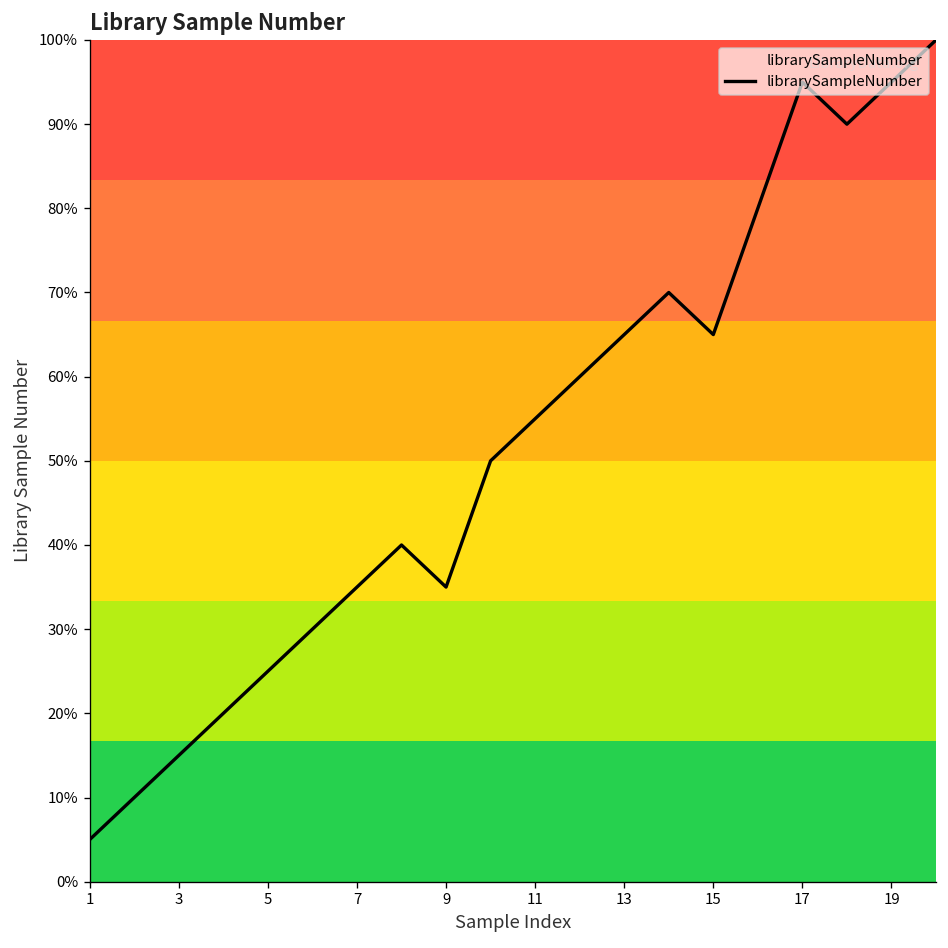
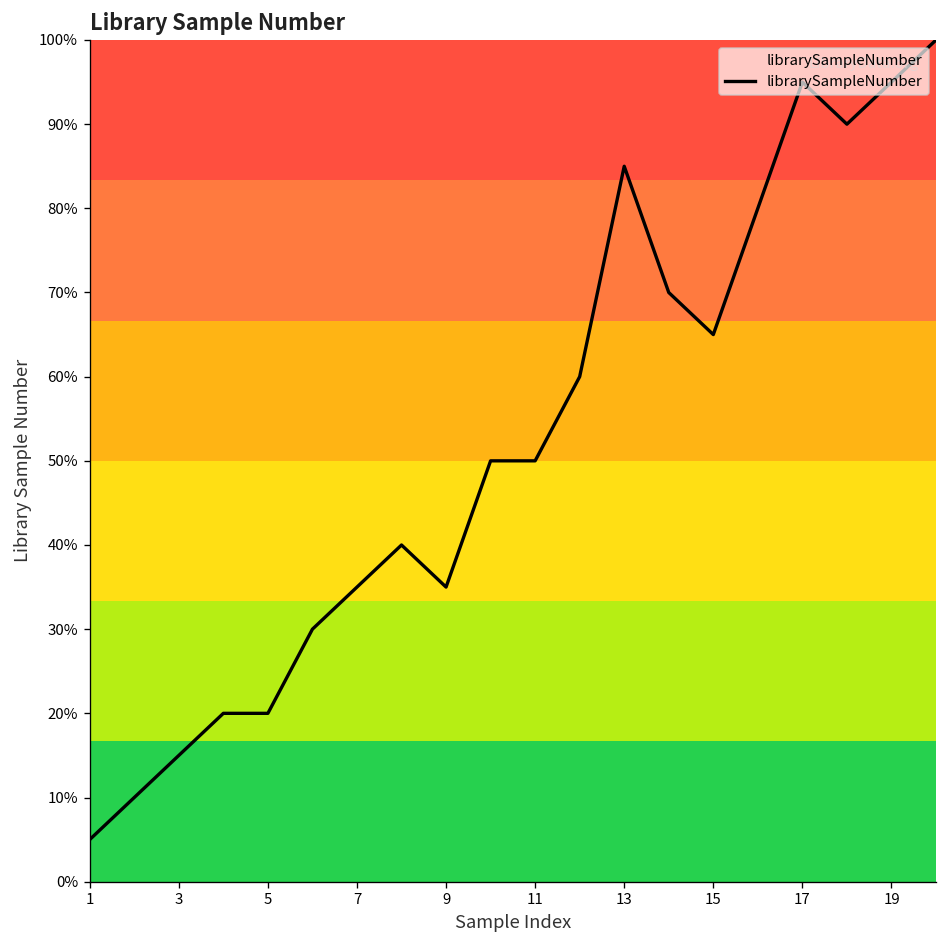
  {
    "1": "5%",
    "3": "15%",
-   "5": "25%",
+   "5": "20%",
    "7": "35%",
    "9": "35%",
-   "11": "55%",
-   "13": "65%",
+   "11": "50%",
+   "13": "85%",
    "15": "65%"
  }
